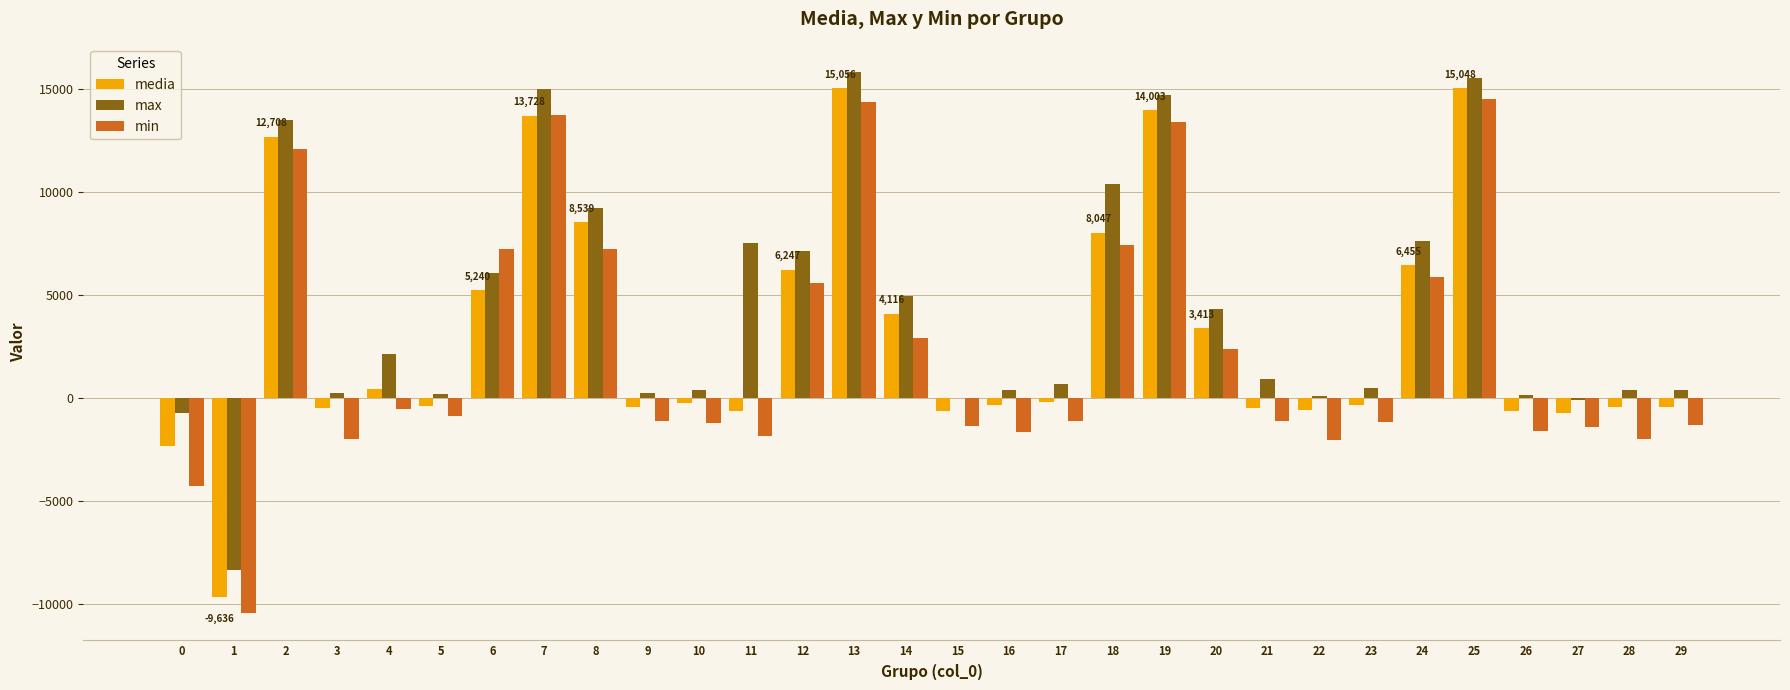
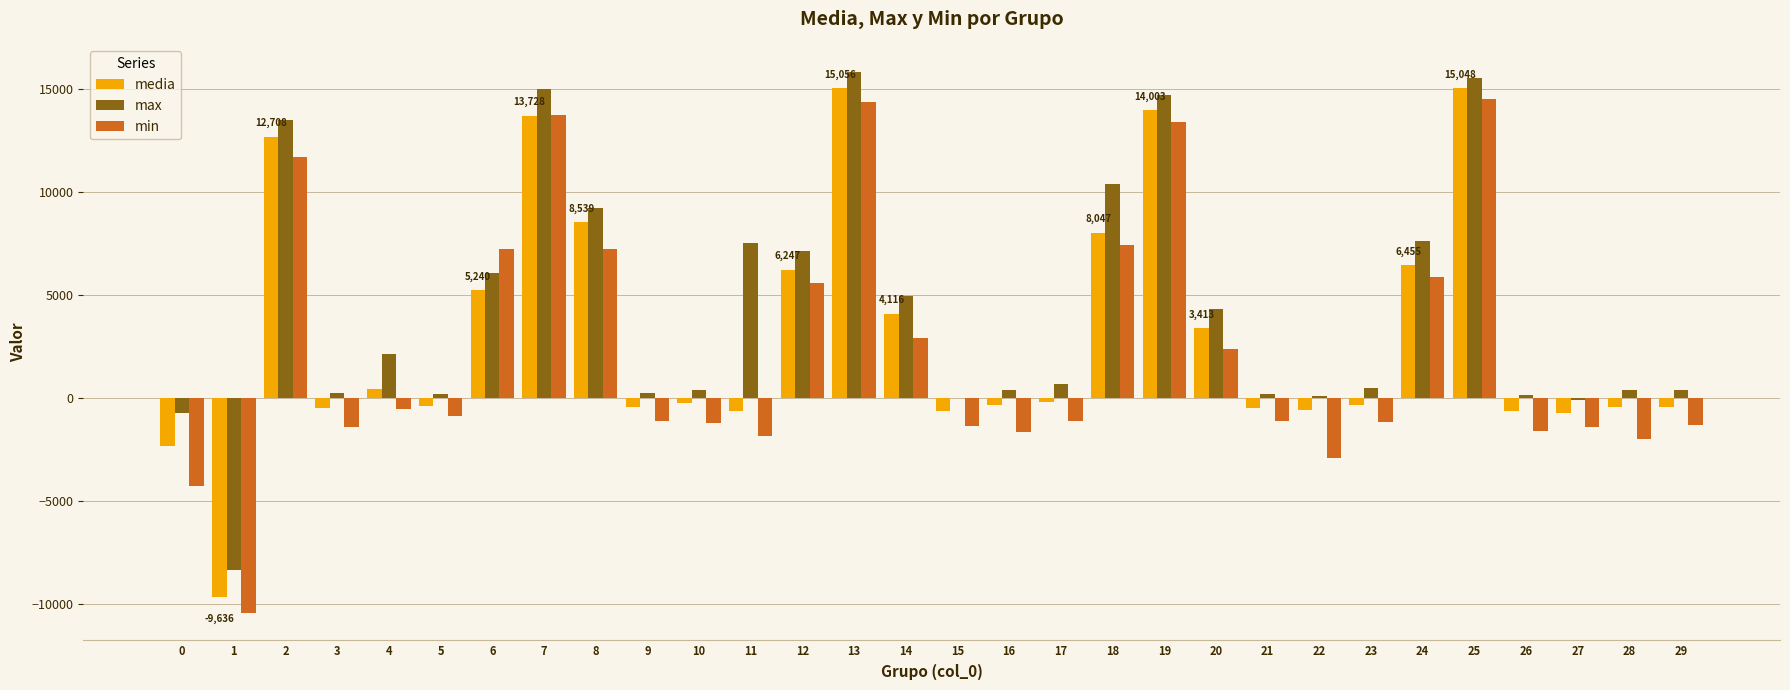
  {
    "media": {
      "1": "-9,636",
      "2": "12,708",
      "6": "5,240",
      "20": "3,413",
      "24": "6,455",
      "25": "15,048"
    },
    "max": {
      "0": "-700",
      "1": "-8300",
      "3": "300",
      "4": "2200",
      "5": "200",
      "9": "300",
      "10": "400",
      "11": "7500",
      "16": "400",
      "17": "700",
      "18": "10400",
-     "21": "1000",
+     "21": "200",
      "22": "100",
      "23": "500",
      "26": "200",
      "28": "400",
      "29": "400"
    },
    "min": {
      "0": "-4300",
-     "2": "12100",
-     "3": "-2000",
+     "2": "11700",
+     "3": "-1400",
      "4": "-500",
      "5": "-900",
      "6": "7300",
      "7": "13800",
      "8": "7200",
      "9": "-1100",
      "10": "-1200",
      "11": "-1800",
      "12": "5600",
      "13": "14400",
      "14": "2900",
      "15": "-1300",
      "16": "-1600",
      "17": "-1100",
      "18": "7400",
      "19": "13400",
      "20": "2400",
      "21": "-1100",
-     "22": "-2000",
+     "22": "-2900",
      "23": "-1100",
      "24": "5900",
      "25": "14500",
      "26": "-1600",
      "27": "-1400",
      "28": "-2000",
      "29": "-1300"
    }
  }
